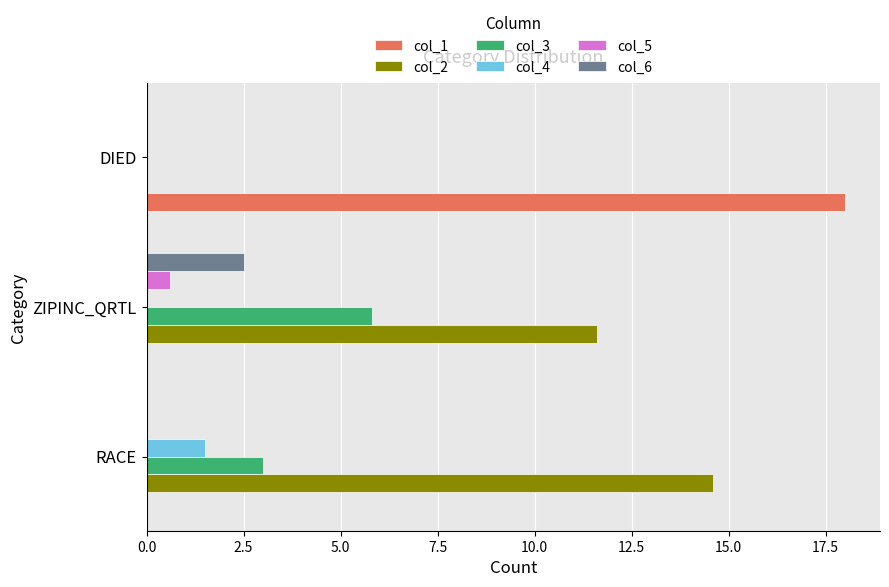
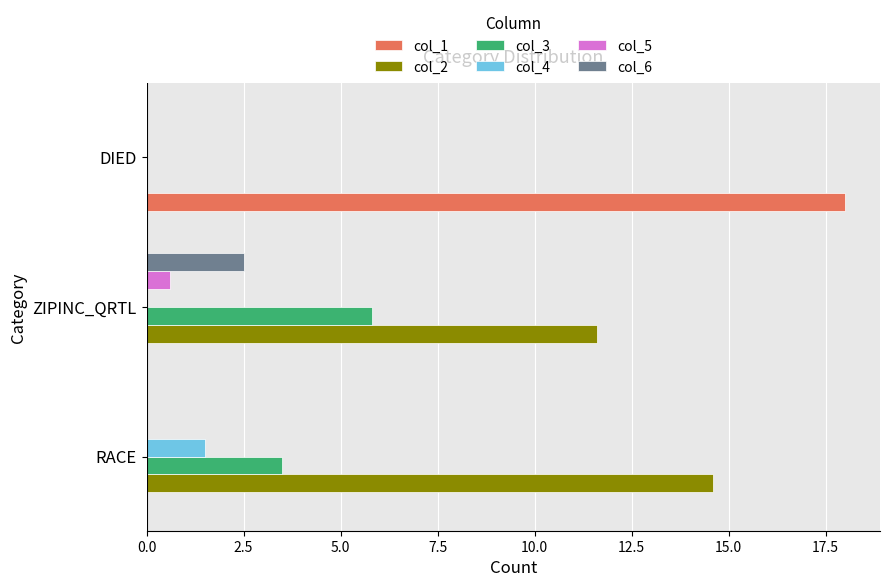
  {
    "col_1": {
      "DIED": 18.0,
      "ZIPINC_QRTL": 0.0,
      "RACE": 0.0
    },
    "col_2": {
      "DIED": 0.0,
      "ZIPINC_QRTL": 11.6,
      "RACE": 14.6
    },
    "col_3": {
      "DIED": 0.0,
      "ZIPINC_QRTL": 5.8,
-     "RACE": 3.0
+     "RACE": 3.5
    },
    "col_4": {
      "DIED": 0.0,
      "ZIPINC_QRTL": 0.0,
      "RACE": 1.5
    },
    "col_5": {
      "DIED": 0.0,
      "ZIPINC_QRTL": 0.6,
      "RACE": 0.0
    },
    "col_6": {
      "DIED": 0.0,
      "ZIPINC_QRTL": 2.5,
      "RACE": 0.0
    }
  }
